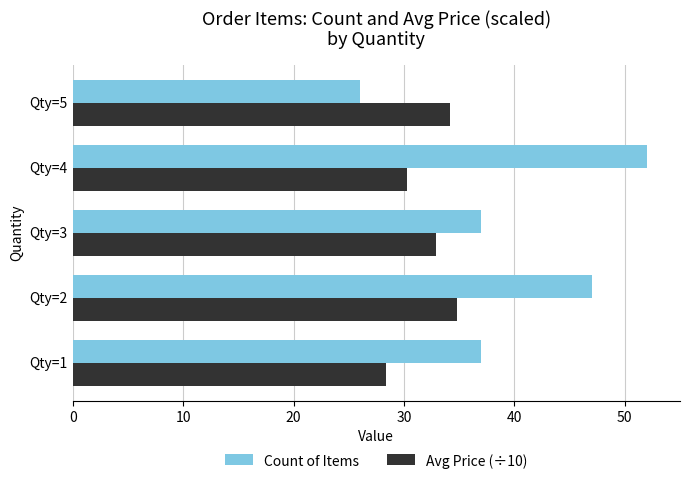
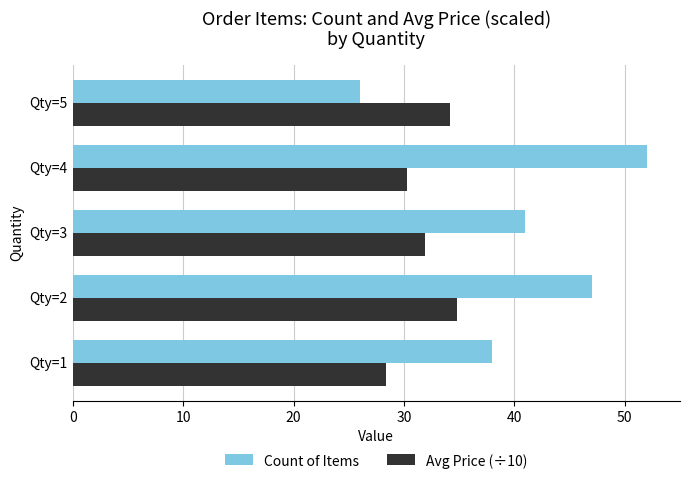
  {
    "Count of Items": {
      "Qty=5": 26,
      "Qty=4": 52,
-     "Qty=3": 37,
+     "Qty=3": 41,
      "Qty=2": 47,
-     "Qty=1": 37
+     "Qty=1": 38
    },
    "Avg Price (÷10)": {
      "Qty=5": 34.2,
      "Qty=4": 30.2,
-     "Qty=3": 32.9,
+     "Qty=3": 31.9,
      "Qty=2": 34.8,
      "Qty=1": 28.3
    }
  }
